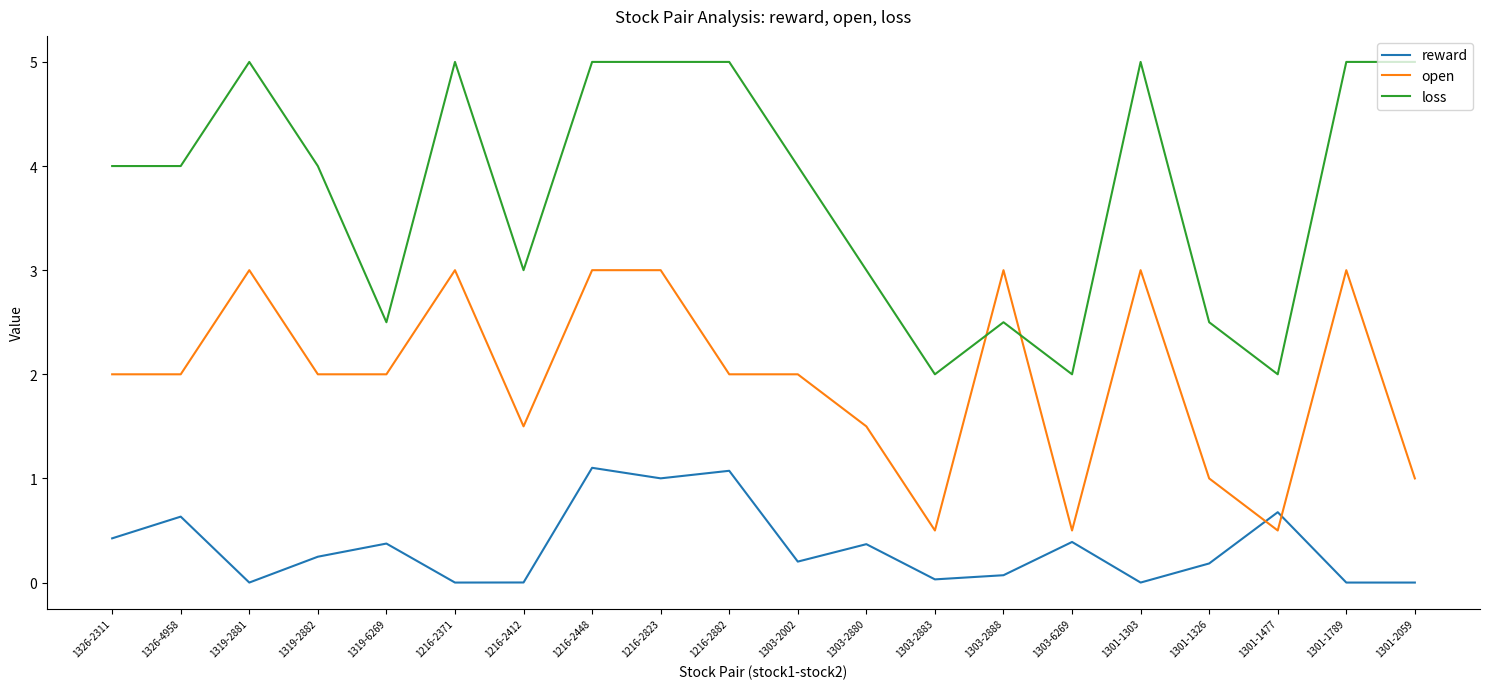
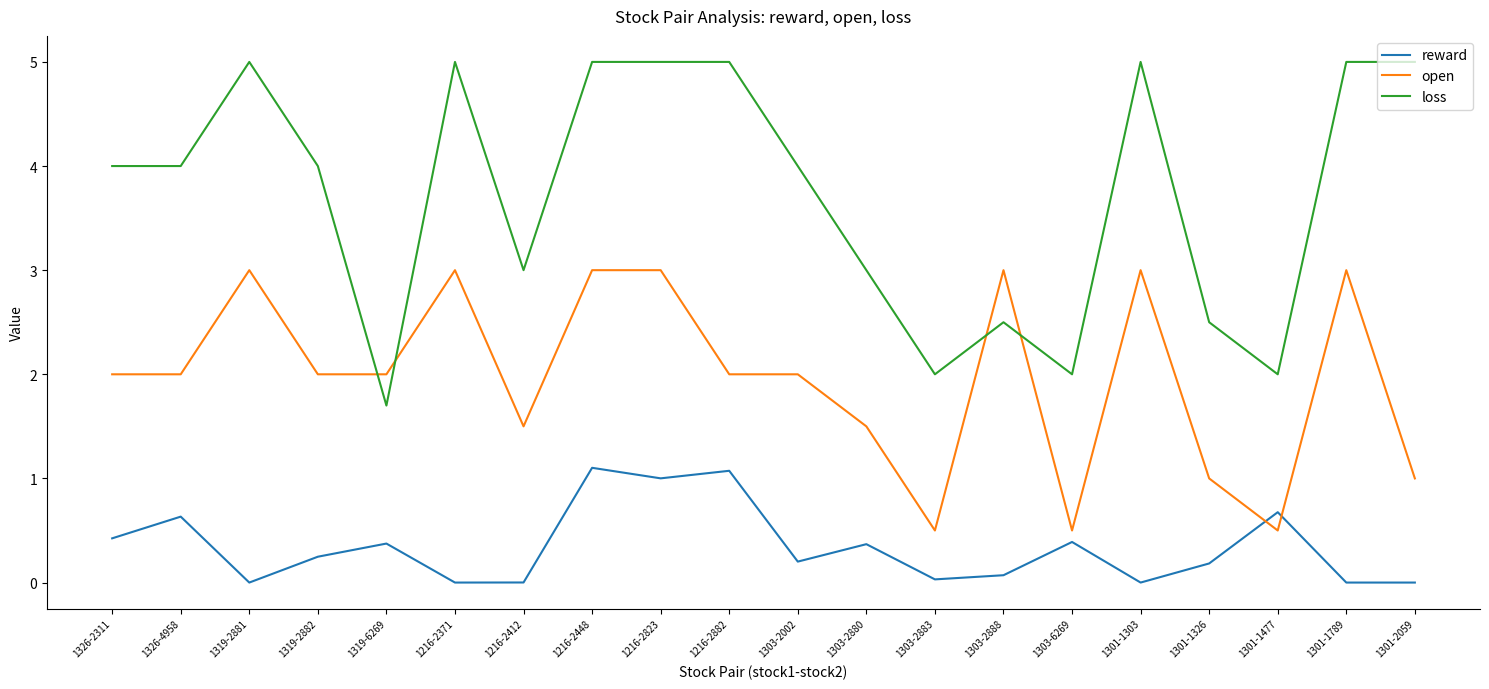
  {
    "reward": {
      "1326-2311": 0.42,
      "1326-4958": 0.63,
      "1319-2881": 0.0,
      "1319-2882": 0.25,
      "1319-6269": 0.37,
      "1216-2371": 0.0,
      "1216-2412": 0.0,
      "1216-2448": 1.1,
      "1216-2823": 1.0,
      "1216-2882": 1.07,
      "1303-2002": 0.2,
      "1303-2880": 0.37,
      "1303-2883": 0.03,
      "1303-2888": 0.07,
      "1303-6269": 0.4,
      "1301-1303": 0.0,
      "1301-1326": 0.2,
      "1301-1477": 0.68,
      "1301-1789": 0.0,
      "1301-2059": 0.0
    },
    "open": {
      "1326-2311": 2.0,
      "1326-4958": 2.0,
      "1319-2881": 3.0,
      "1319-2882": 2.0,
      "1319-6269": 2.0,
      "1216-2371": 3.0,
      "1216-2412": 1.5,
      "1216-2448": 3.0,
      "1216-2823": 3.0,
      "1216-2882": 2.0,
      "1303-2002": 2.0,
      "1303-2880": 1.5,
      "1303-2883": 0.5,
      "1303-2888": 3.0,
      "1303-6269": 0.5,
      "1301-1303": 3.0,
      "1301-1326": 1.0,
      "1301-1477": 0.5,
      "1301-1789": 3.0,
      "1301-2059": 1.0
    },
    "loss": {
      "1326-2311": 4.0,
      "1326-4958": 4.0,
      "1319-2881": 5.0,
      "1319-2882": 4.0,
-     "1319-6269": 2.5,
+     "1319-6269": 1.7,
      "1216-2371": 5.0,
      "1216-2412": 3.0,
      "1216-2448": 5.0,
      "1216-2823": 5.0,
      "1216-2882": 5.0,
      "1303-2002": 4.0,
      "1303-2880": 3.0,
      "1303-2883": 2.0,
      "1303-2888": 2.5,
      "1303-6269": 2.0,
      "1301-1303": 5.0,
      "1301-1326": 2.5,
      "1301-1477": 2.0,
      "1301-1789": 5.0
    }
  }
